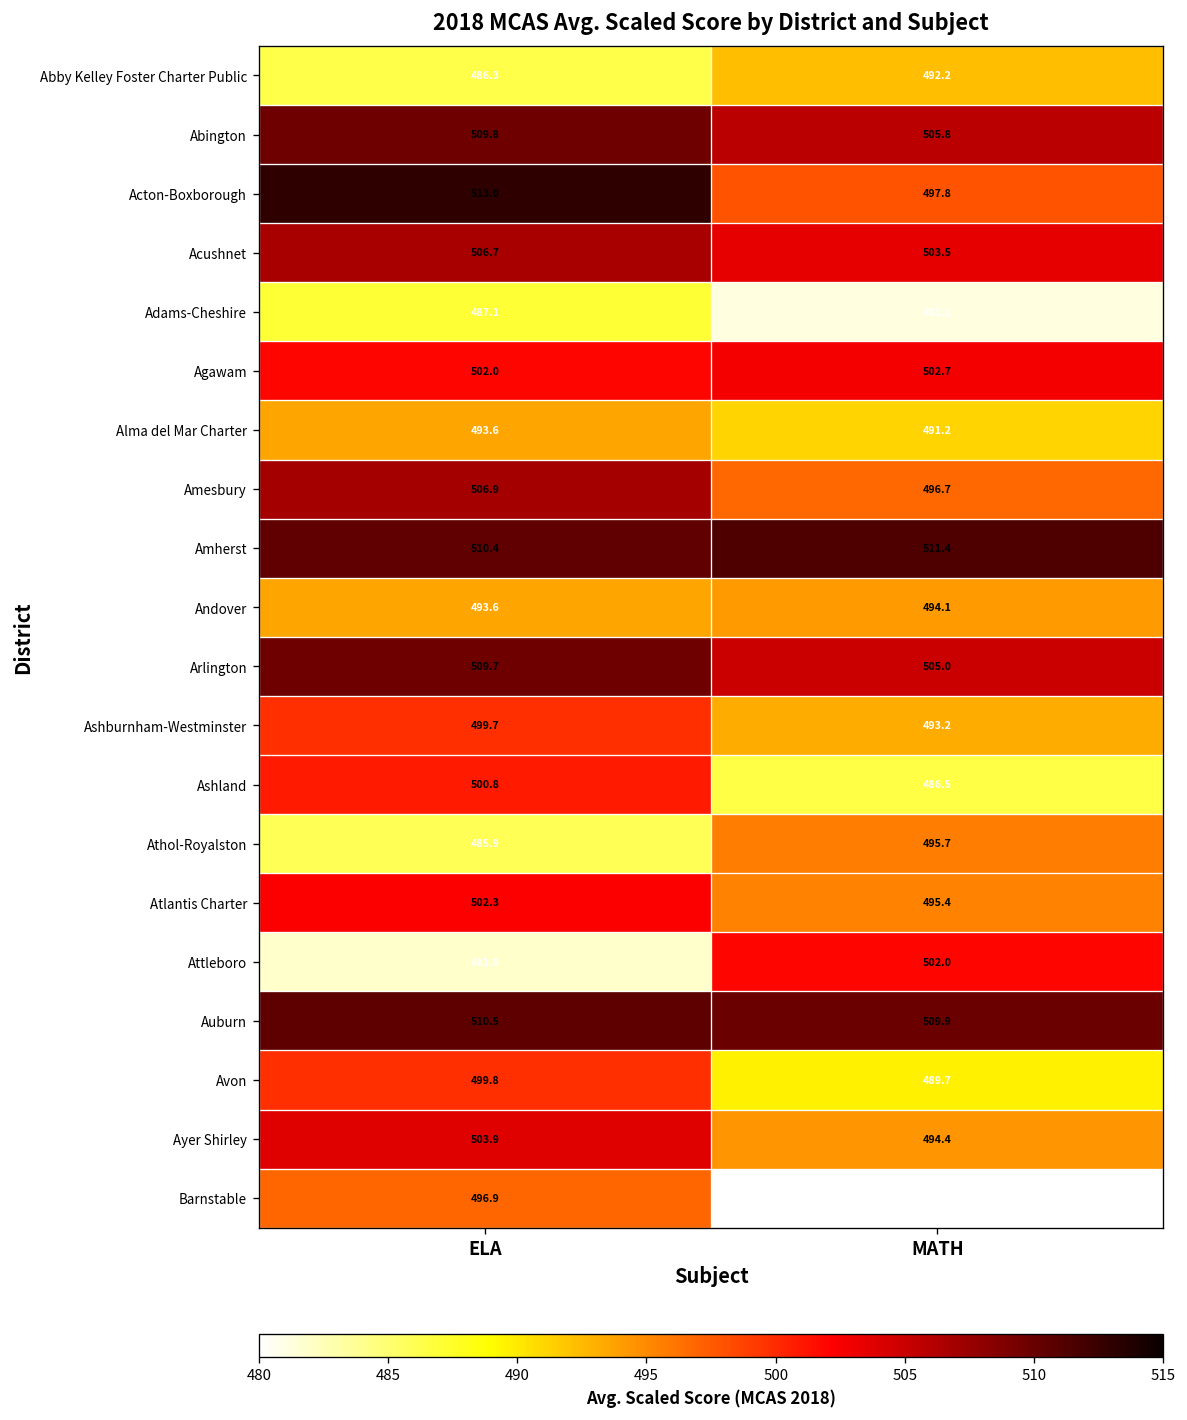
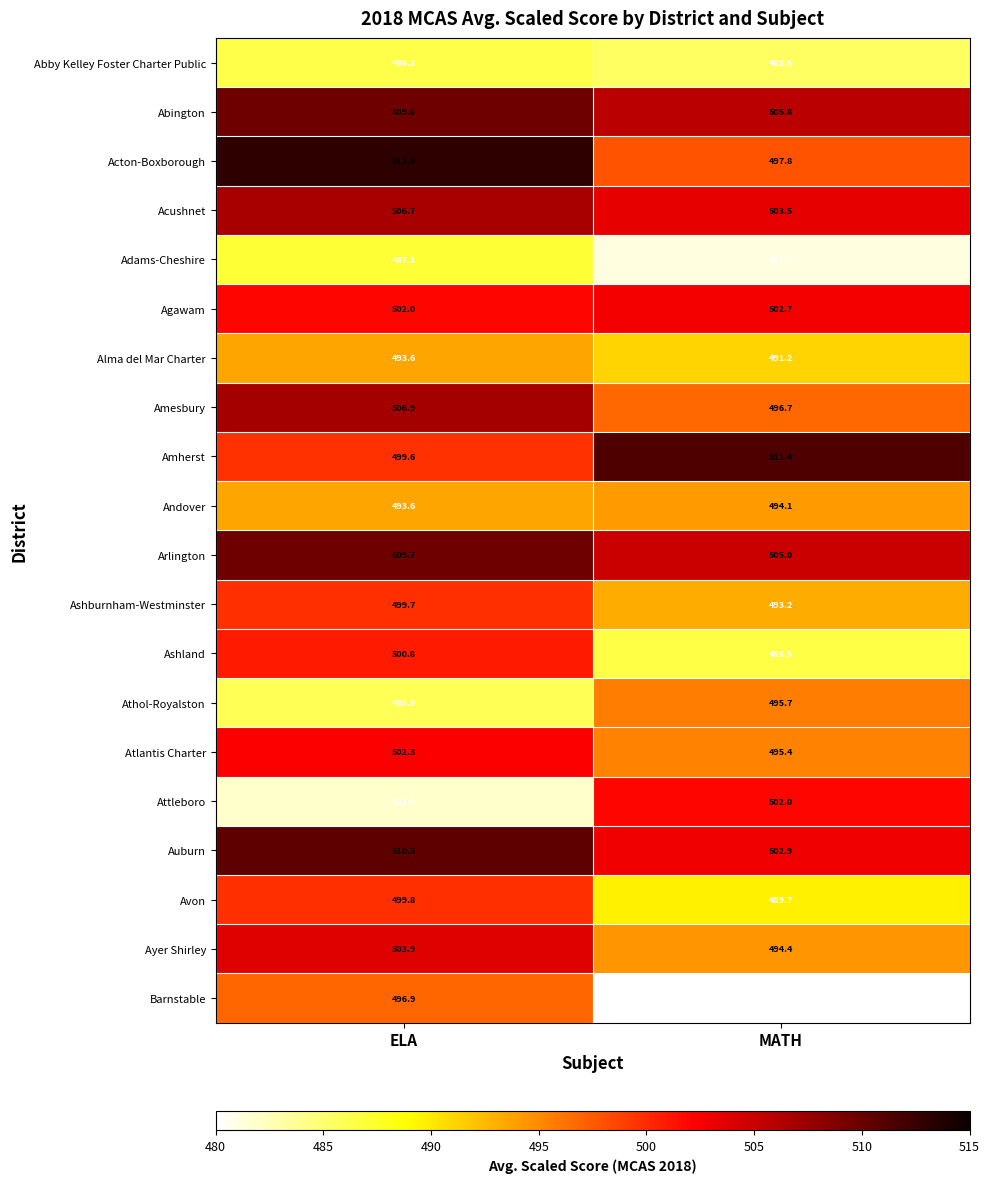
  {
    "Abby Kelley Foster Charter Public": {
      "ELA": 486.3,
-     "MATH": 492.2
+     "MATH": 485.5
    },
    "Abington": {
      "ELA": 509.8,
      "MATH": 505.8
    },
    "Acton-Boxborough": {
      "MATH": 497.8
    },
    "Acushnet": {
      "ELA": 506.7,
      "MATH": 503.5
    },
    "Adams-Cheshire": {
      "ELA": 487.1
    },
    "Agawam": {
      "ELA": 502.0,
      "MATH": 502.7
    },
    "Alma del Mar Charter": {
      "ELA": 493.6,
      "MATH": 491.2
    },
    "Amesbury": {
      "ELA": 506.9,
      "MATH": 496.7
    },
    "Amherst": {
-     "ELA": 510.4,
+     "ELA": 499.6,
      "MATH": 511.4
    },
    "Andover": {
      "ELA": 493.6,
      "MATH": 494.1
    },
    "Arlington": {
      "ELA": 509.7,
      "MATH": 505.0
    },
    "Ashburnham-Westminster": {
      "ELA": 499.7,
      "MATH": 493.2
    },
    "Ashland": {
      "ELA": 500.8,
      "MATH": 486.5
    },
    "Athol-Royalston": {
      "ELA": 485.9,
      "MATH": 495.7
    },
    "Atlantis Charter": {
      "ELA": 502.3,
      "MATH": 495.4
    },
    "Attleboro": {
      "ELA": 481.9,
      "MATH": 502.0
    },
    "Auburn": {
      "ELA": 510.5,
-     "MATH": 509.9
+     "MATH": 502.9
    },
    "Avon": {
      "ELA": 499.8,
      "MATH": 489.7
    },
    "Ayer Shirley": {
      "ELA": 503.9,
      "MATH": 494.4
    },
    "Barnstable": {
      "ELA": 496.9
    }
  }
